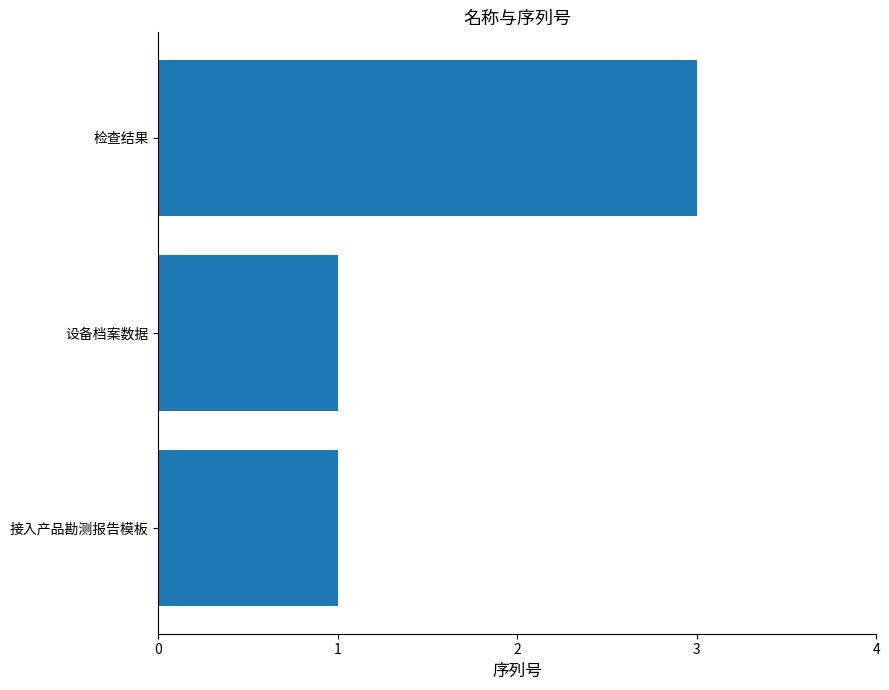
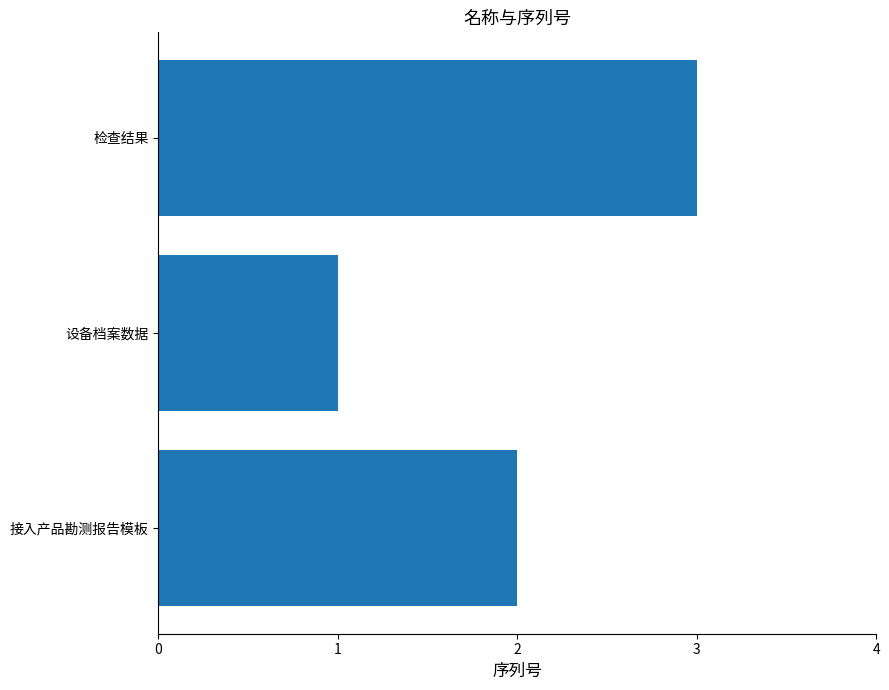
  {
    "检查结果": 3,
    "设备档案数据": 1,
-   "接入产品勘测报告模板": 1
+   "接入产品勘测报告模板": 2
  }
